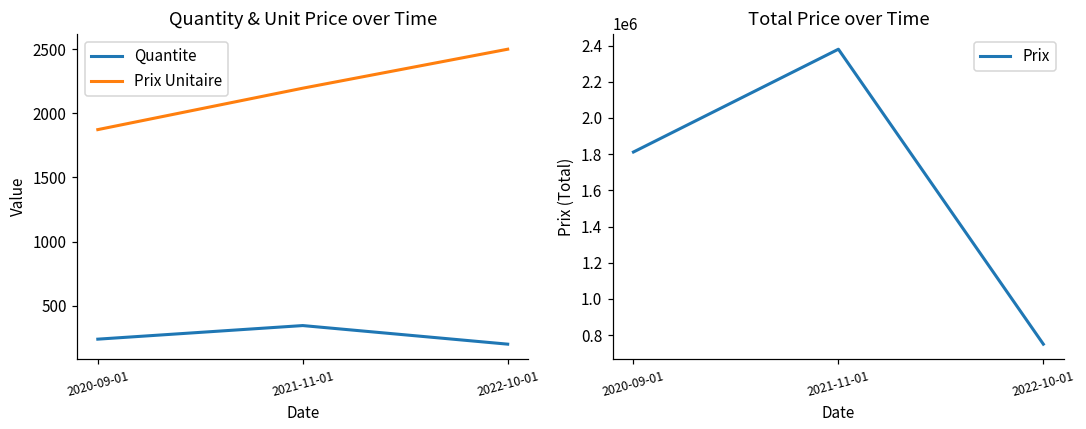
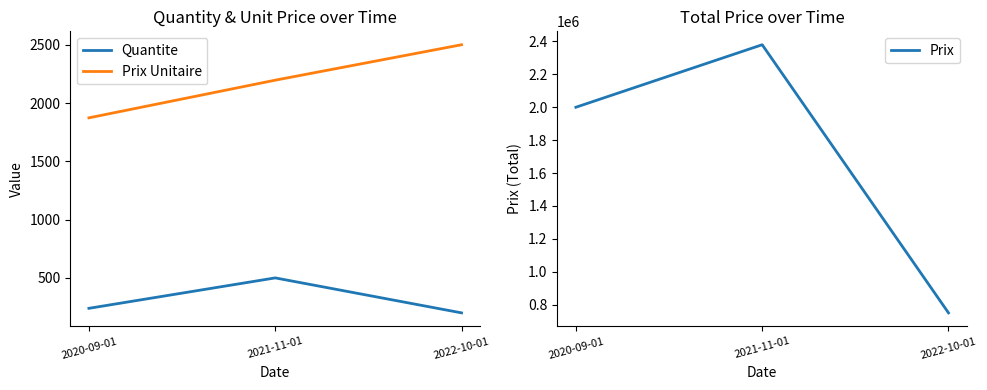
  {
    "Quantity & Unit Price over Time": {
      "Quantite": {
        "2020-09-01": 240,
-       "2021-11-01": 350,
+       "2021-11-01": 500,
        "2022-10-01": 200
      },
      "Prix Unitaire": {
        "2020-09-01": 1870,
        "2021-11-01": 2200,
        "2022-10-01": 2500
      }
    },
    "Total Price over Time": {
-     "2020-09-01": 1810000,
+     "2020-09-01": 2000000,
      "2021-11-01": 2380000,
      "2022-10-01": 750000
    }
  }
